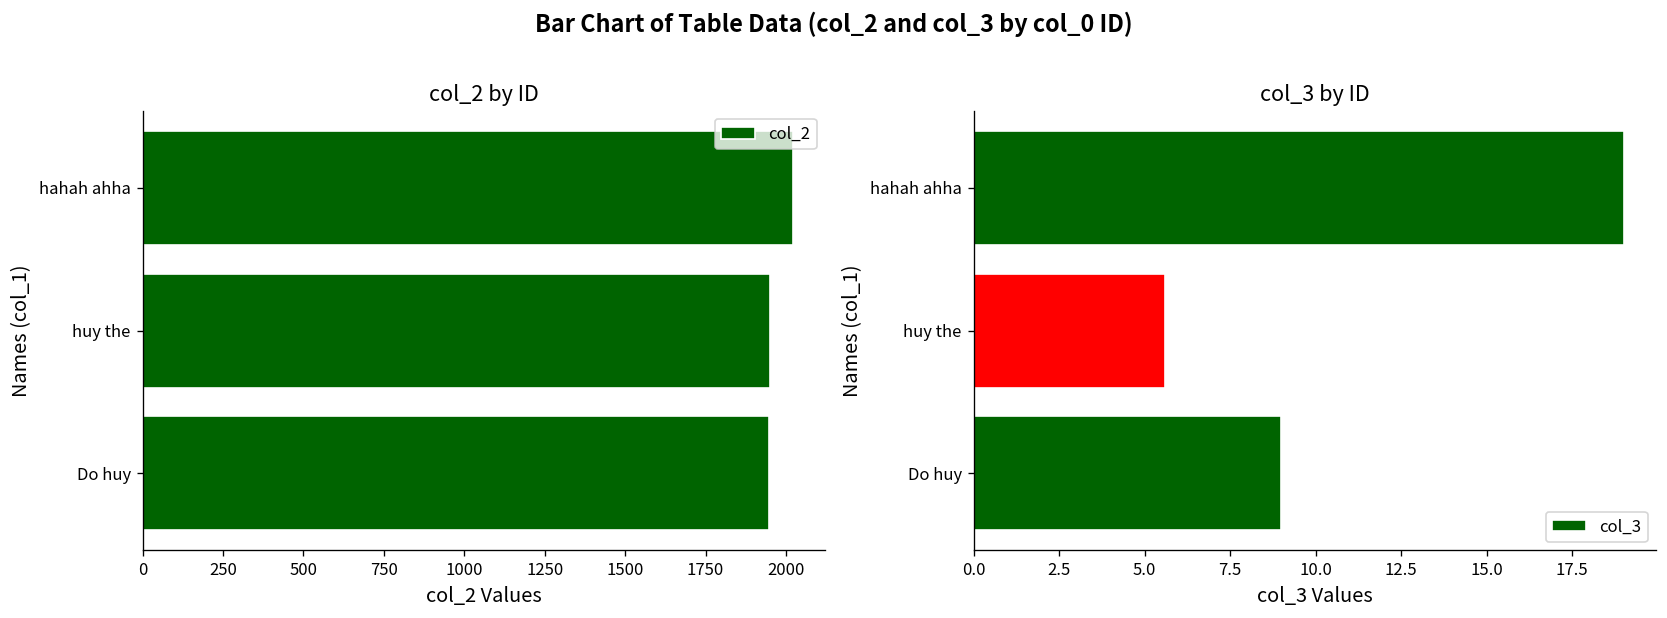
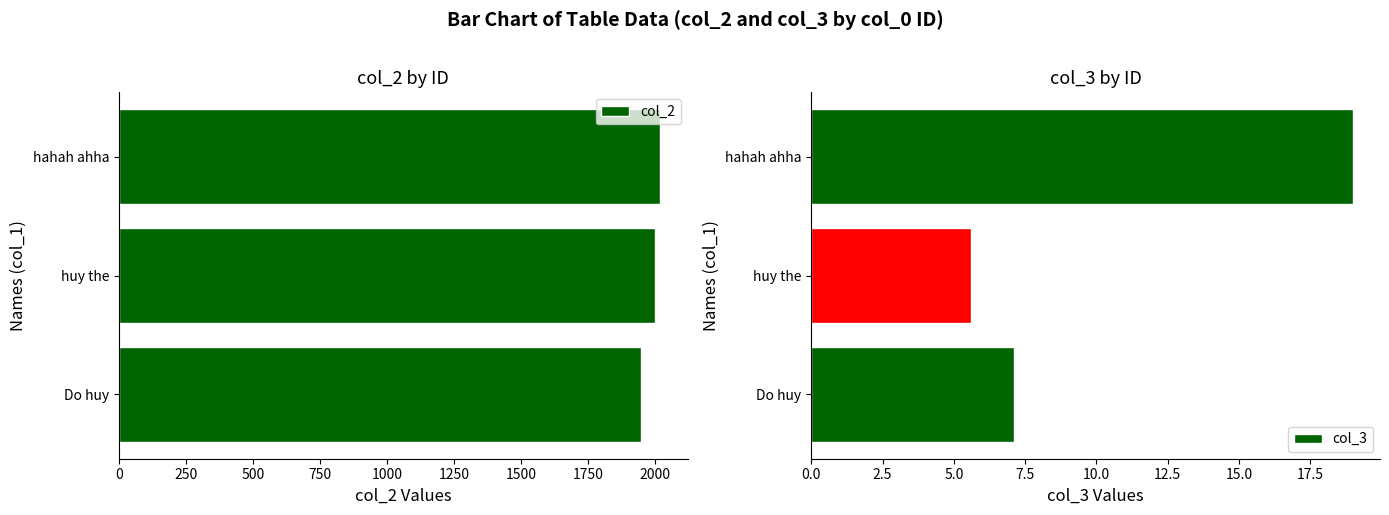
  {
    "col_2 by ID": {
      "hahah ahha": 2020,
-     "huy the": 1950,
+     "huy the": 2000,
      "Do huy": 1950
    },
    "col_3 by ID": {
      "hahah ahha": 19.0,
      "huy the": 5.6,
-     "Do huy": 9.0
+     "Do huy": 7.1
    }
  }
